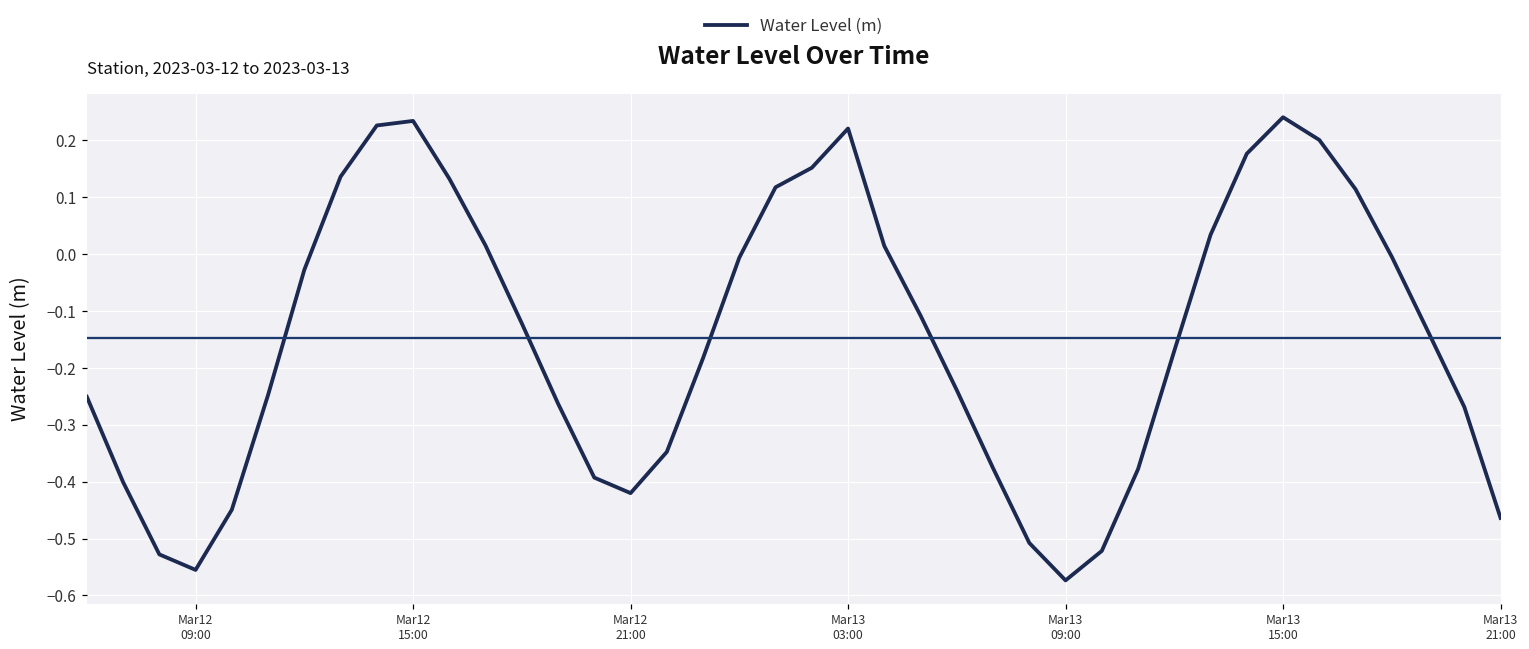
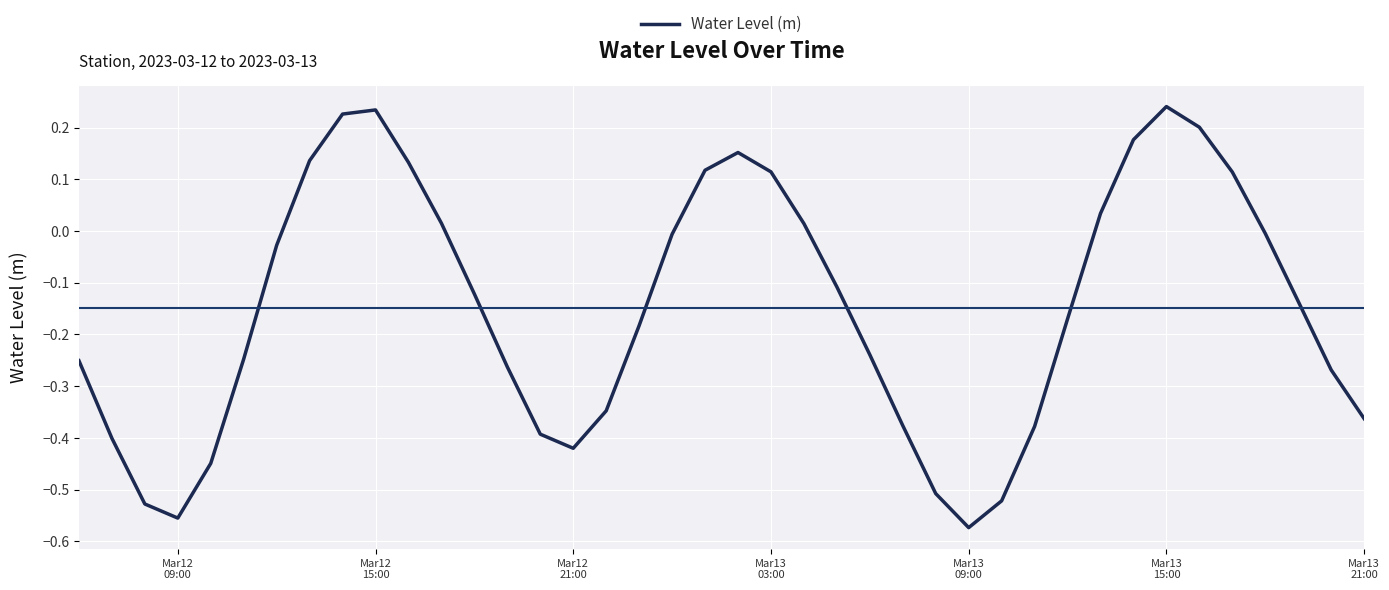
  {
    "Mar12 09:00": -0.56,
    "Mar12 15:00": 0.23,
    "Mar12 21:00": -0.42,
-   "Mar13 03:00": 0.22,
+   "Mar13 03:00": 0.11,
    "Mar13 09:00": -0.57,
    "Mar13 15:00": 0.24,
-   "Mar13 21:00": -0.46
+   "Mar13 21:00": -0.36
  }
